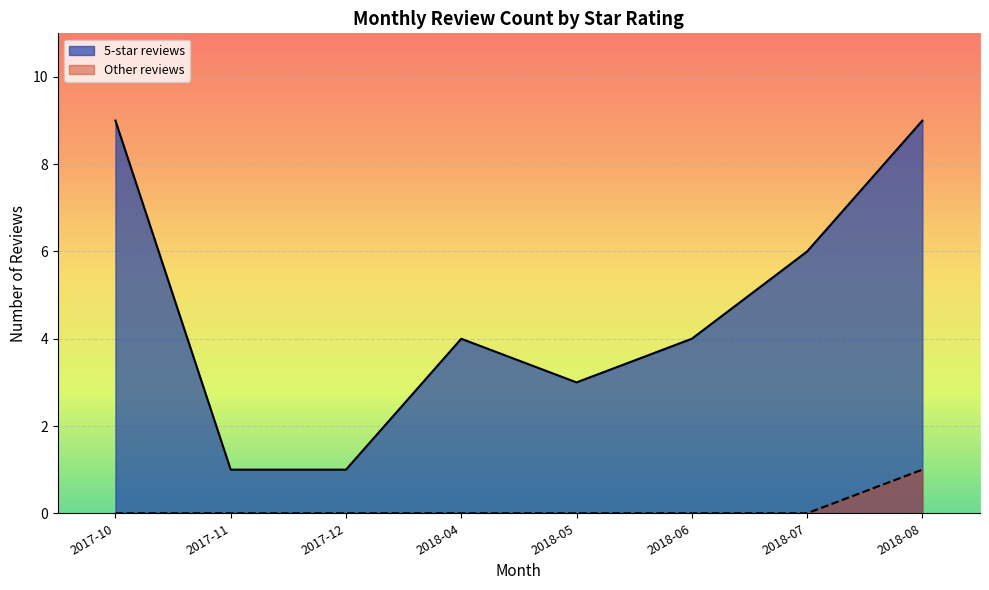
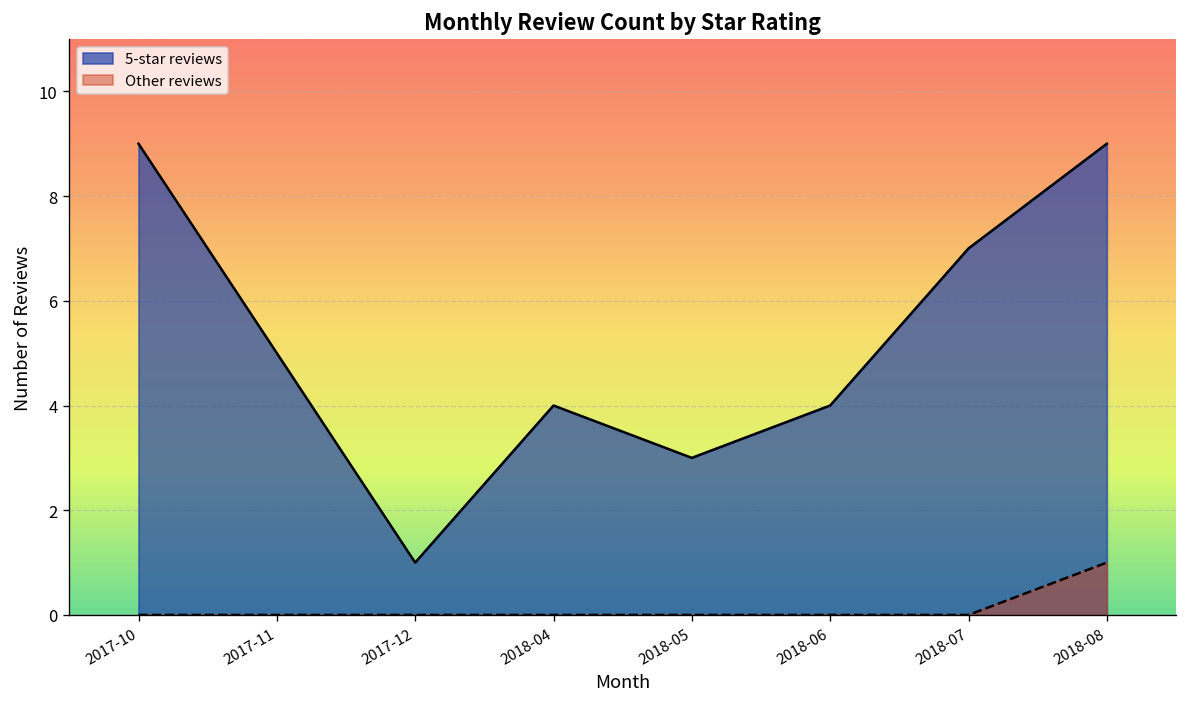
  {
    "5-star reviews": {
      "2017-10": 9,
-     "2017-11": 1,
+     "2017-11": 5,
      "2017-12": 1,
      "2018-04": 4,
      "2018-05": 3,
      "2018-06": 4,
-     "2018-07": 6,
+     "2018-07": 7,
      "2018-08": 9
    },
    "Other reviews": {
      "2017-10": 0,
      "2017-11": 0,
      "2017-12": 0,
      "2018-04": 0,
      "2018-05": 0,
      "2018-06": 0,
      "2018-07": 0,
      "2018-08": 1
    }
  }
